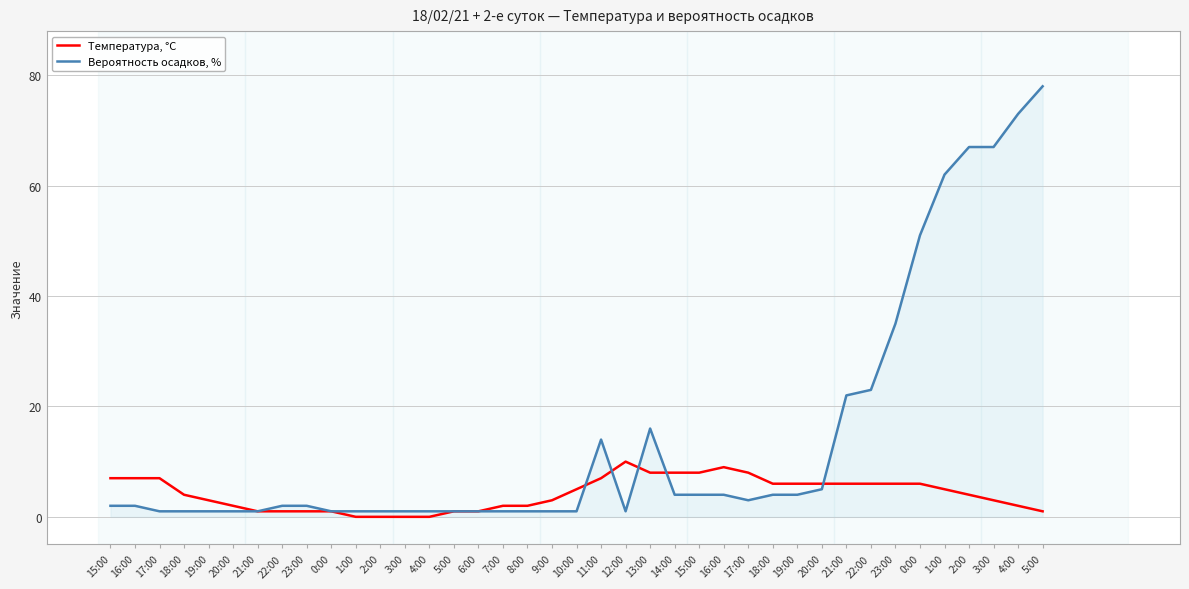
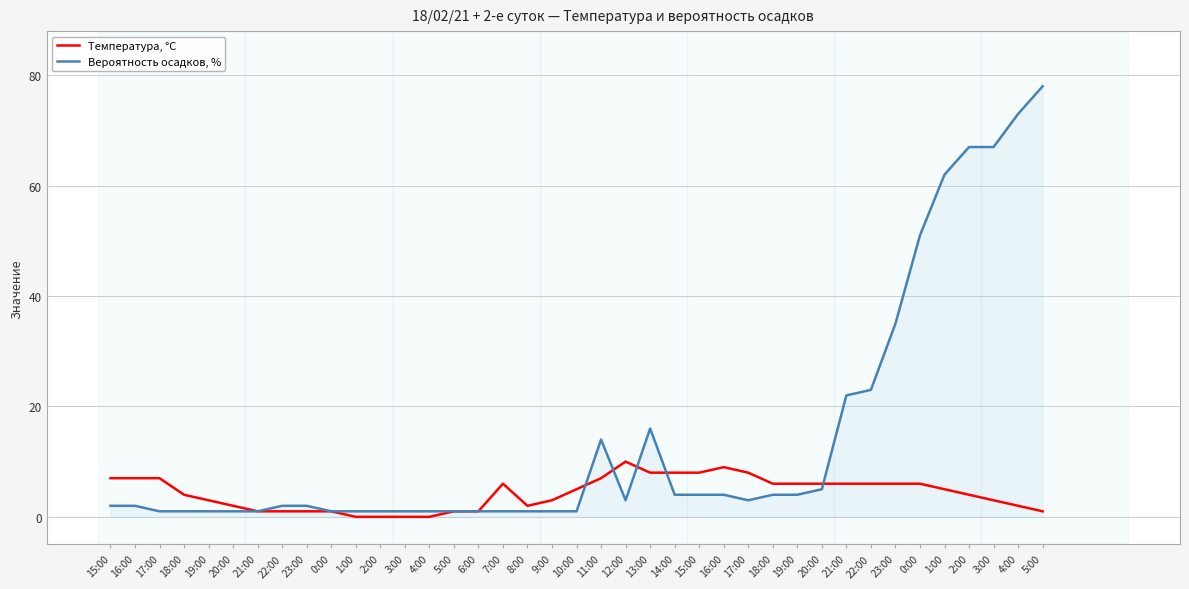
  {
    "Температура, °C": {
-     "7:00": 2,
+     "7:00": 6,
      "8:00": 2,
      "9:00": 3,
      "10:00": 5,
      "11:00": 7,
      "12:00": 10,
      "13:00": 8,
      "14:00": 8
    },
    "Вероятность осадков, %": {
      "7:00": 1,
      "8:00": 1,
      "9:00": 1,
      "10:00": 1,
      "11:00": 14,
-     "12:00": 1,
+     "12:00": 3,
      "13:00": 16,
      "14:00": 4
    }
  }
